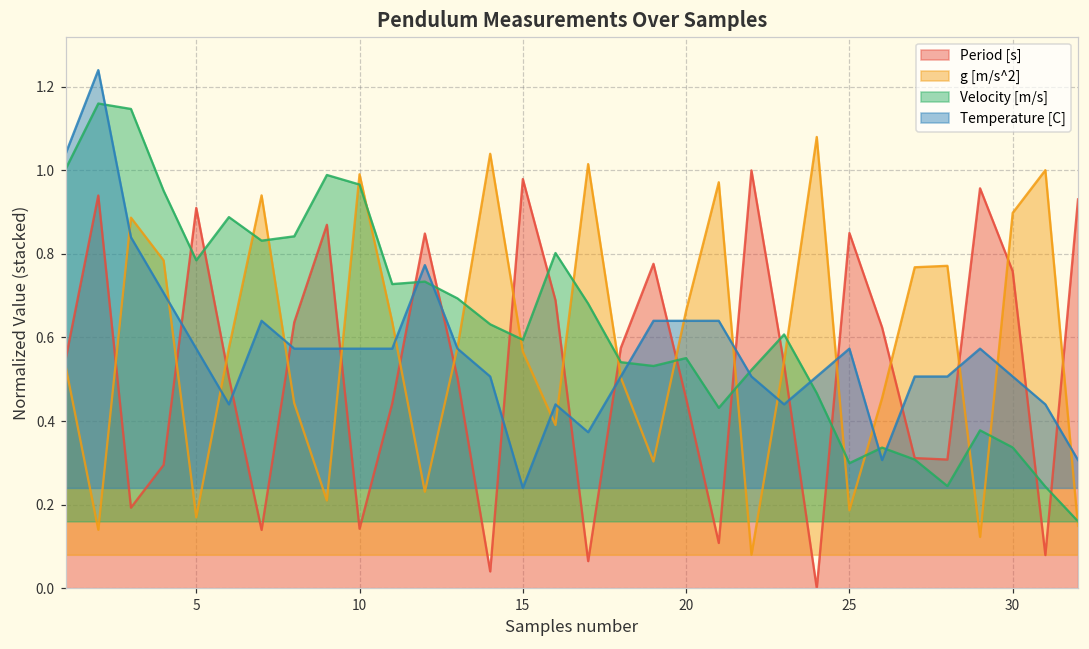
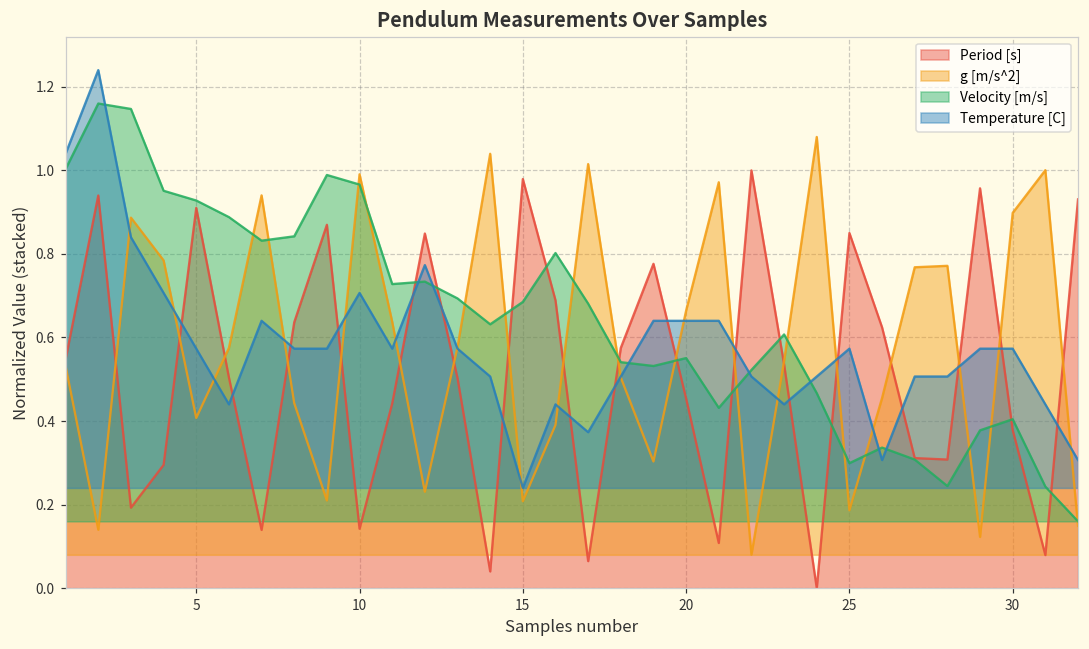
  {
    "Period [s]": {
      "5": 0.91,
      "10": 0.14,
      "15": 0.98,
      "20": 0.45,
      "25": 0.85,
-     "30": 0.76
+     "30": 0.38
    },
    "g [m/s^2]": {
-     "5": 0.17,
+     "5": 0.41,
      "10": 0.99,
-     "15": 0.57,
+     "15": 0.21,
      "20": 0.66,
      "25": 0.19,
      "30": 0.90
    },
    "Velocity [m/s]": {
-     "5": 0.78,
+     "5": 0.93,
      "10": 0.97,
-     "15": 0.59,
+     "15": 0.69,
      "20": 0.55,
      "25": 0.30,
-     "30": 0.34
+     "30": 0.40
    },
    "Temperature [C]": {
      "5": 0.57,
-     "10": 0.57,
+     "10": 0.71,
      "20": 0.64,
      "25": 0.57,
-     "30": 0.51
+     "30": 0.57
    }
  }
